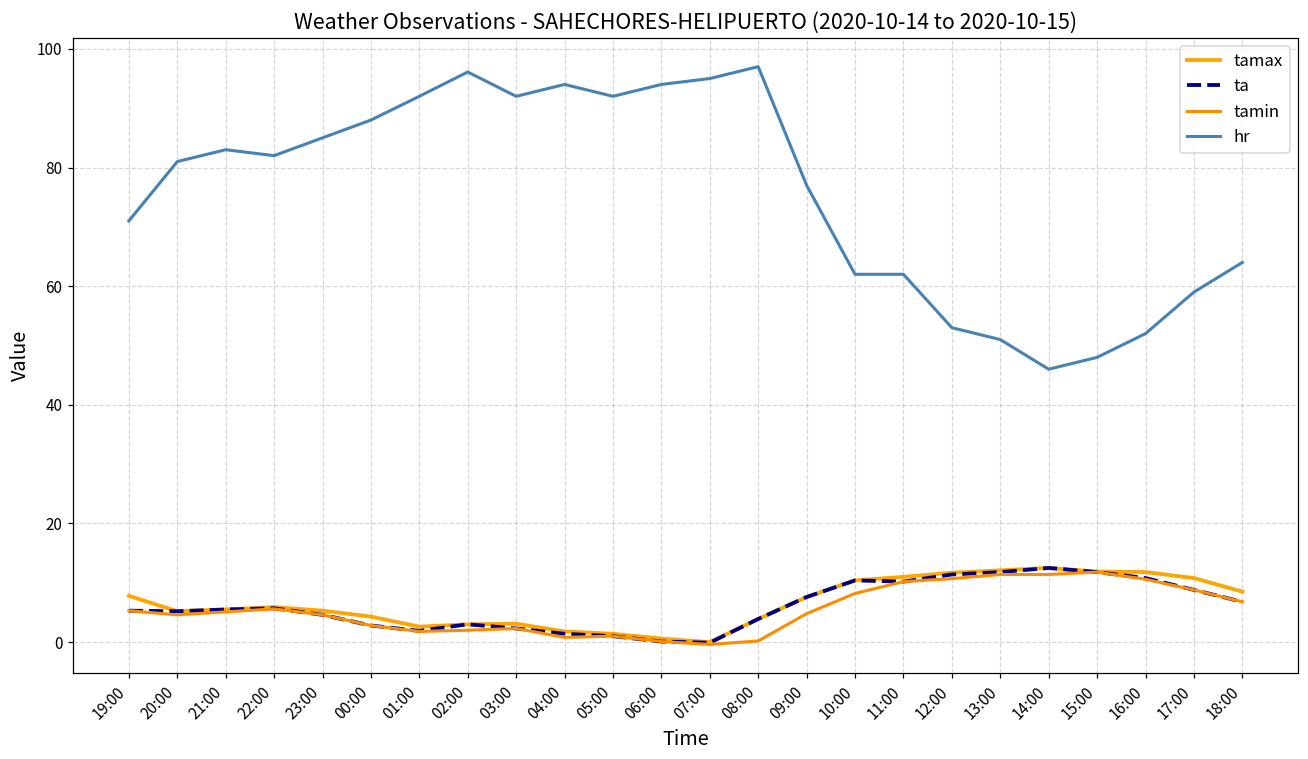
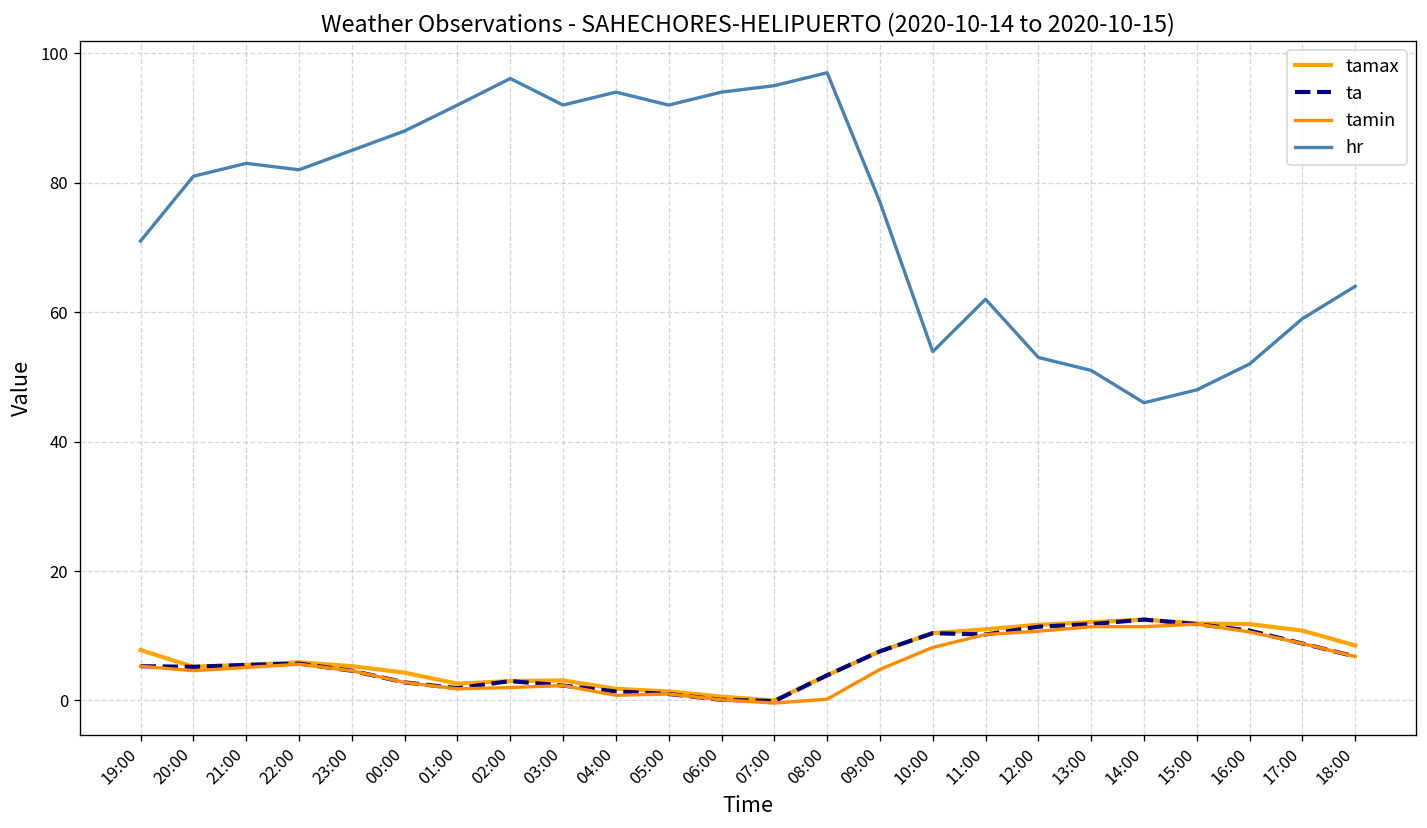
  {
    "hr": {
      "19:00": 71,
      "20:00": 81,
      "21:00": 83,
      "22:00": 82,
      "23:00": 85,
      "00:00": 88,
      "01:00": 92,
      "02:00": 96,
      "03:00": 92,
      "04:00": 94,
      "05:00": 92,
      "06:00": 94,
      "07:00": 95,
      "08:00": 97,
      "09:00": 77,
-     "10:00": 62,
+     "10:00": 54,
      "11:00": 62,
      "12:00": 53,
      "13:00": 51,
      "14:00": 46,
      "15:00": 48,
      "16:00": 52,
      "17:00": 59,
      "18:00": 64
    }
  }
